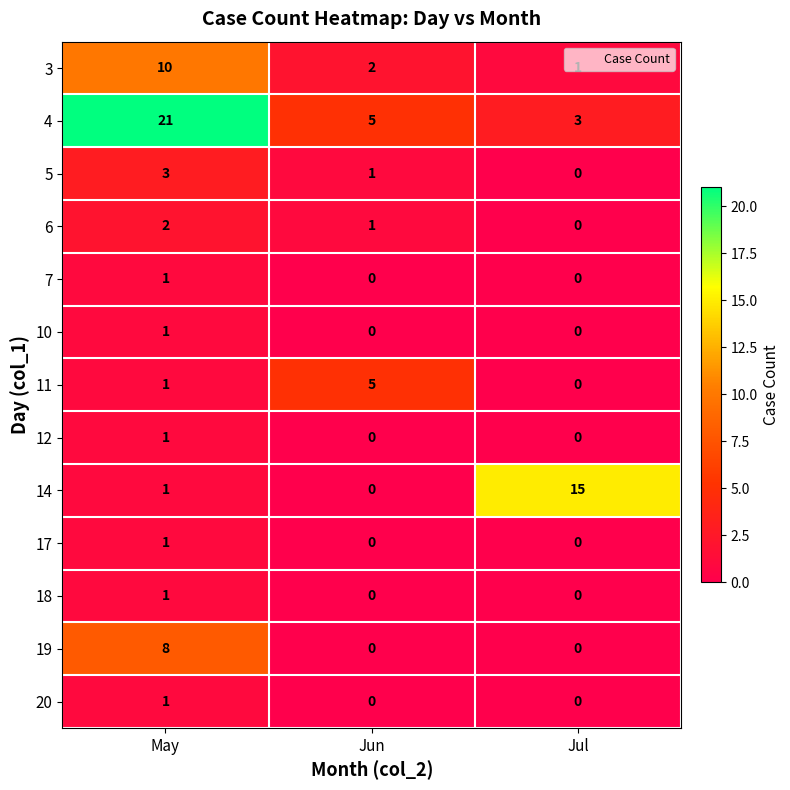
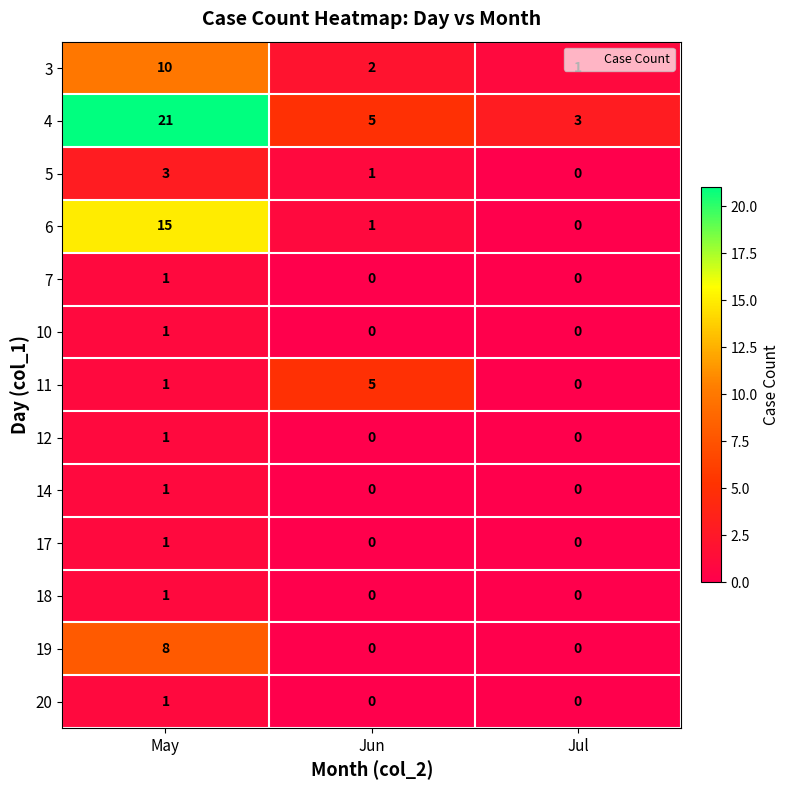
  {
    "3": {
      "May": 10,
      "Jun": 2
    },
    "4": {
      "May": 21,
      "Jun": 5,
      "Jul": 3
    },
    "5": {
      "May": 3,
      "Jun": 1,
      "Jul": 0
    },
    "6": {
-     "May": 2,
+     "May": 15,
      "Jun": 1,
      "Jul": 0
    },
    "7": {
      "May": 1,
      "Jun": 0,
      "Jul": 0
    },
    "10": {
      "May": 1,
      "Jun": 0,
      "Jul": 0
    },
    "11": {
      "May": 1,
      "Jun": 5,
      "Jul": 0
    },
    "12": {
      "May": 1,
      "Jun": 0,
      "Jul": 0
    },
    "14": {
      "May": 1,
      "Jun": 0,
-     "Jul": 15
+     "Jul": 0
    },
    "17": {
      "May": 1,
      "Jun": 0,
      "Jul": 0
    },
    "18": {
      "May": 1,
      "Jun": 0,
      "Jul": 0
    },
    "19": {
      "May": 8,
      "Jun": 0,
      "Jul": 0
    },
    "20": {
      "May": 1,
      "Jun": 0,
      "Jul": 0
    }
  }
